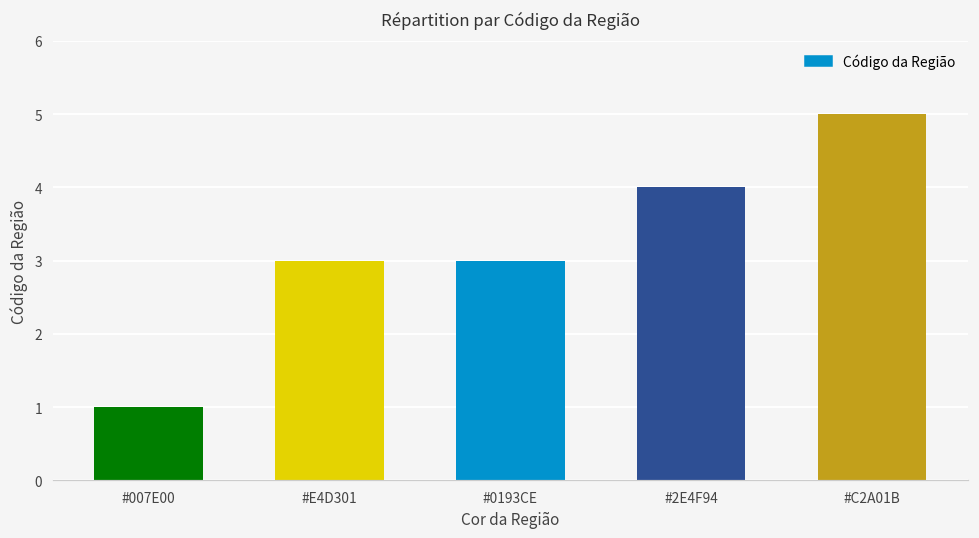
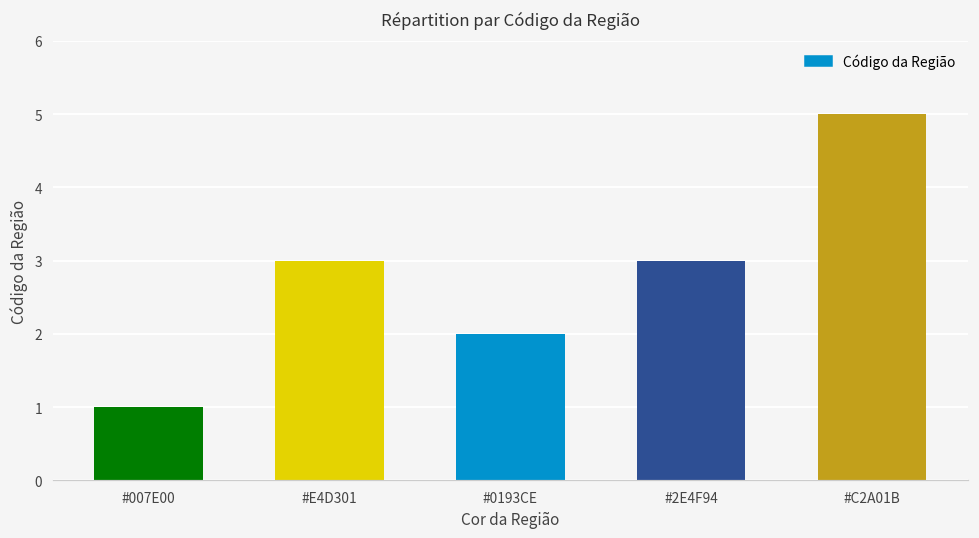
  {
    "#007E00": 1,
    "#E4D301": 3,
-   "#0193CE": 3,
-   "#2E4F94": 4,
+   "#0193CE": 2,
+   "#2E4F94": 3,
    "#C2A01B": 5
  }
